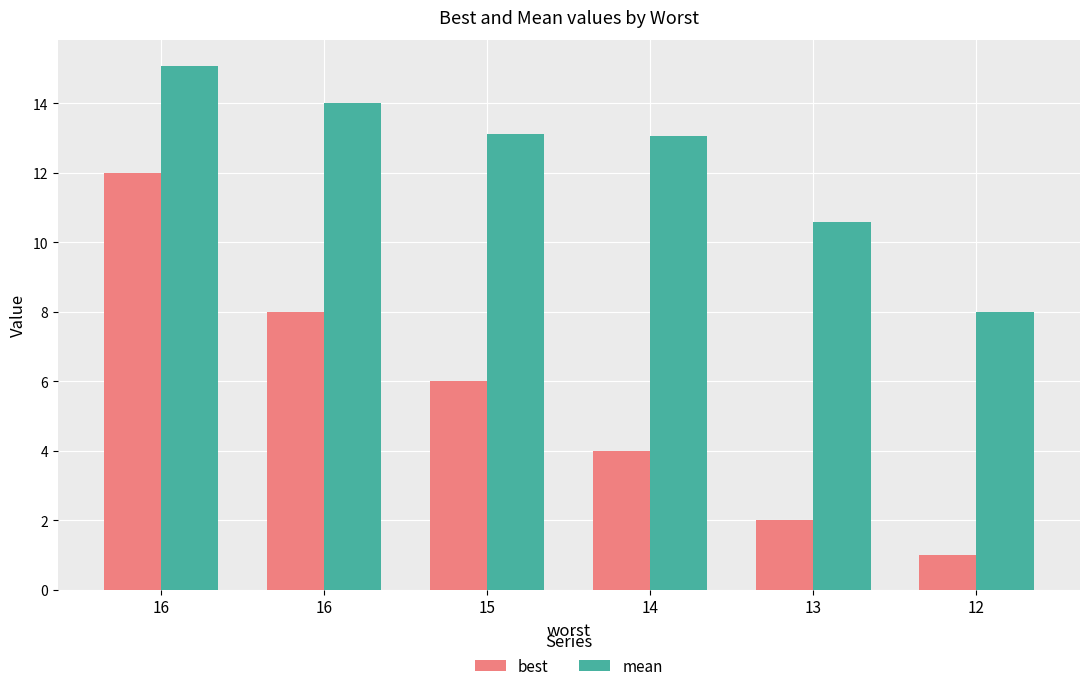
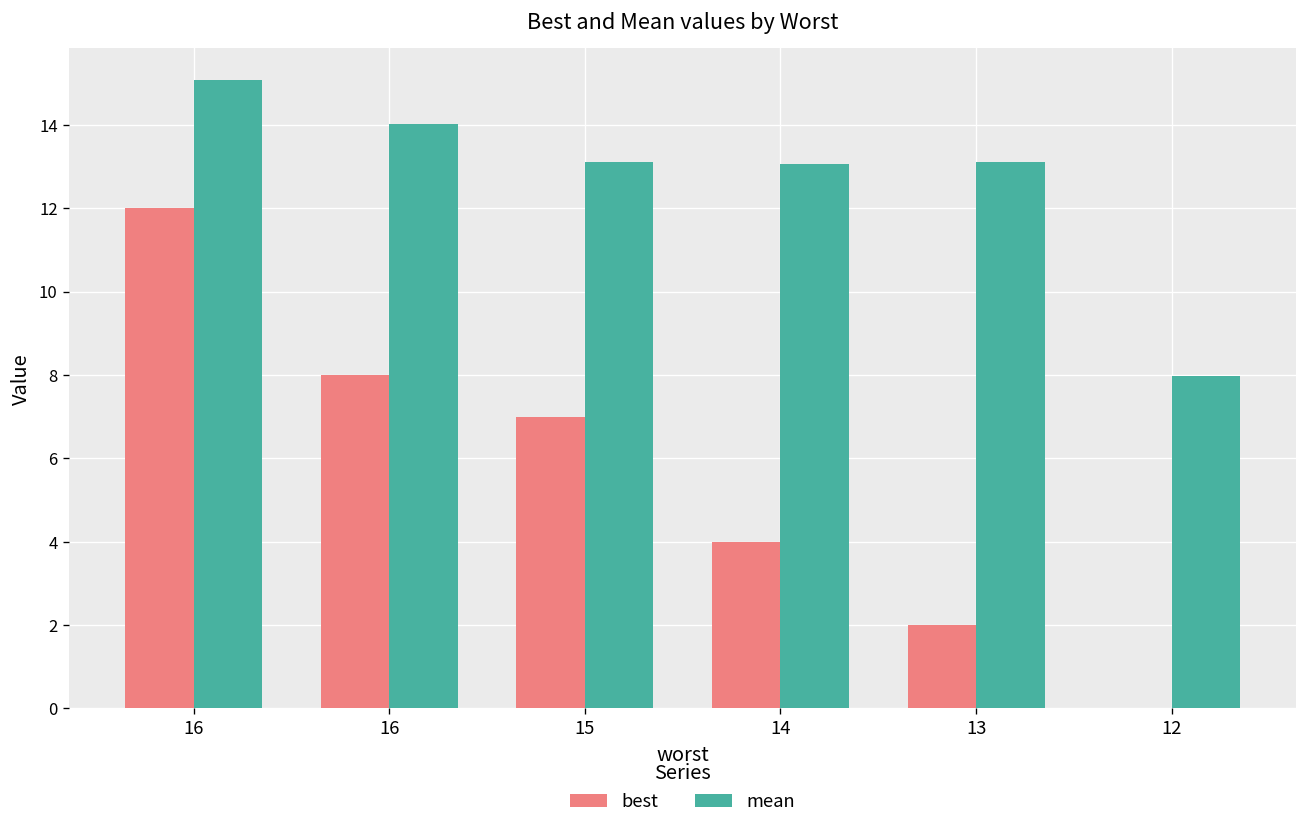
  {
    "best": {
-     "15": 6,
+     "15": 7,
      "14": 4,
      "13": 2,
-     "12": 1
+     "12": 0
    },
    "mean": {
      "15": 13.1,
      "14": 13.1,
-     "13": 10.6,
+     "13": 13.1,
      "12": 8.0
    }
  }
